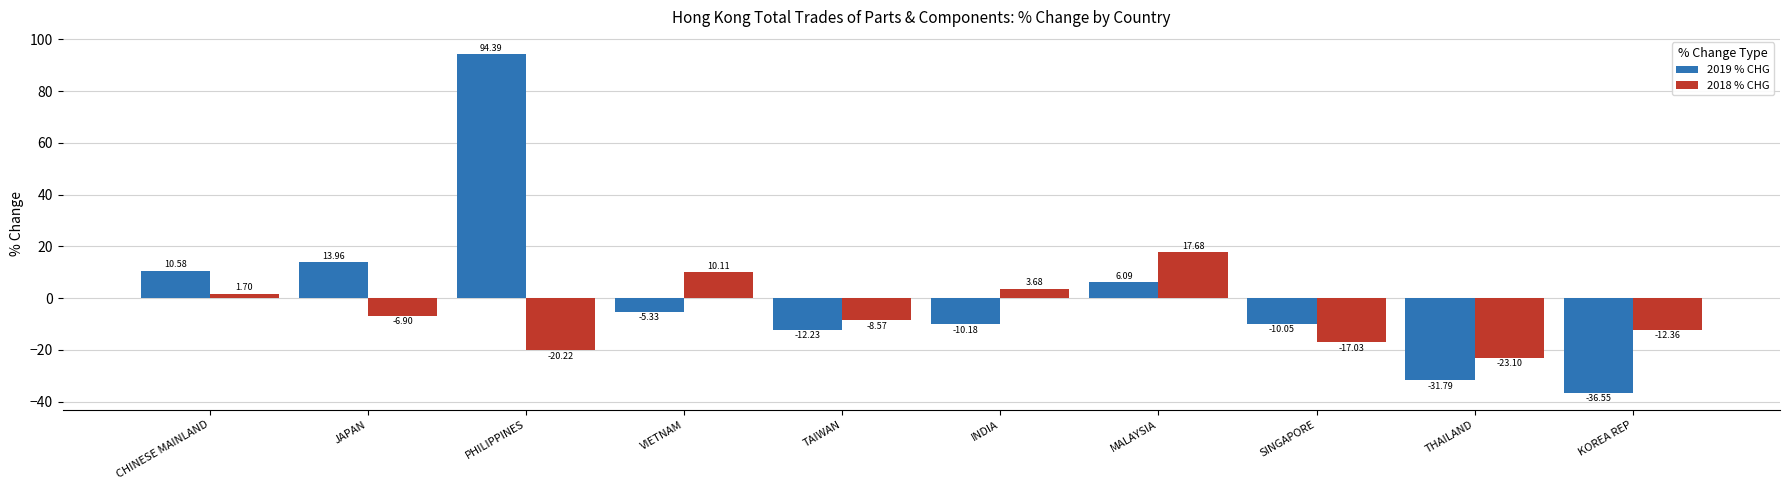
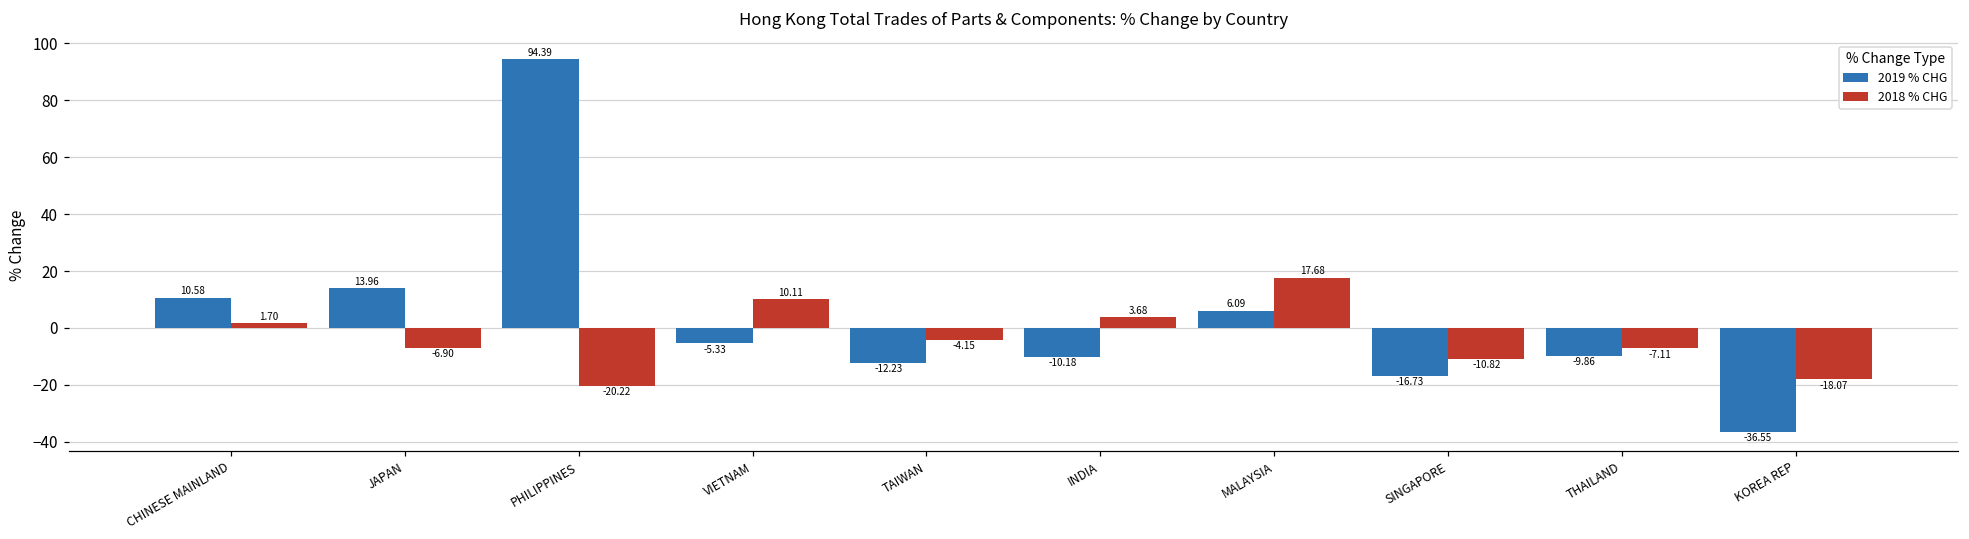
  {
    "2019 % CHG": {
      "CHINESE MAINLAND": 10.58,
      "JAPAN": 13.96,
      "PHILIPPINES": 94.39,
      "VIETNAM": -5.33,
      "TAIWAN": -12.23,
      "INDIA": -10.18,
      "MALAYSIA": 6.09,
-     "SINGAPORE": -10.05,
-     "THAILAND": -31.79,
+     "SINGAPORE": -16.73,
+     "THAILAND": -9.86,
      "KOREA REP": -36.55
    },
    "2018 % CHG": {
      "CHINESE MAINLAND": 1.70,
      "JAPAN": -6.90,
      "PHILIPPINES": -20.22,
      "VIETNAM": 10.11,
-     "TAIWAN": -8.57,
+     "TAIWAN": -4.15,
      "INDIA": 3.68,
      "MALAYSIA": 17.68,
-     "SINGAPORE": -17.03,
-     "THAILAND": -23.10,
-     "KOREA REP": -12.36
+     "SINGAPORE": -10.82,
+     "THAILAND": -7.11,
+     "KOREA REP": -18.07
    }
  }
